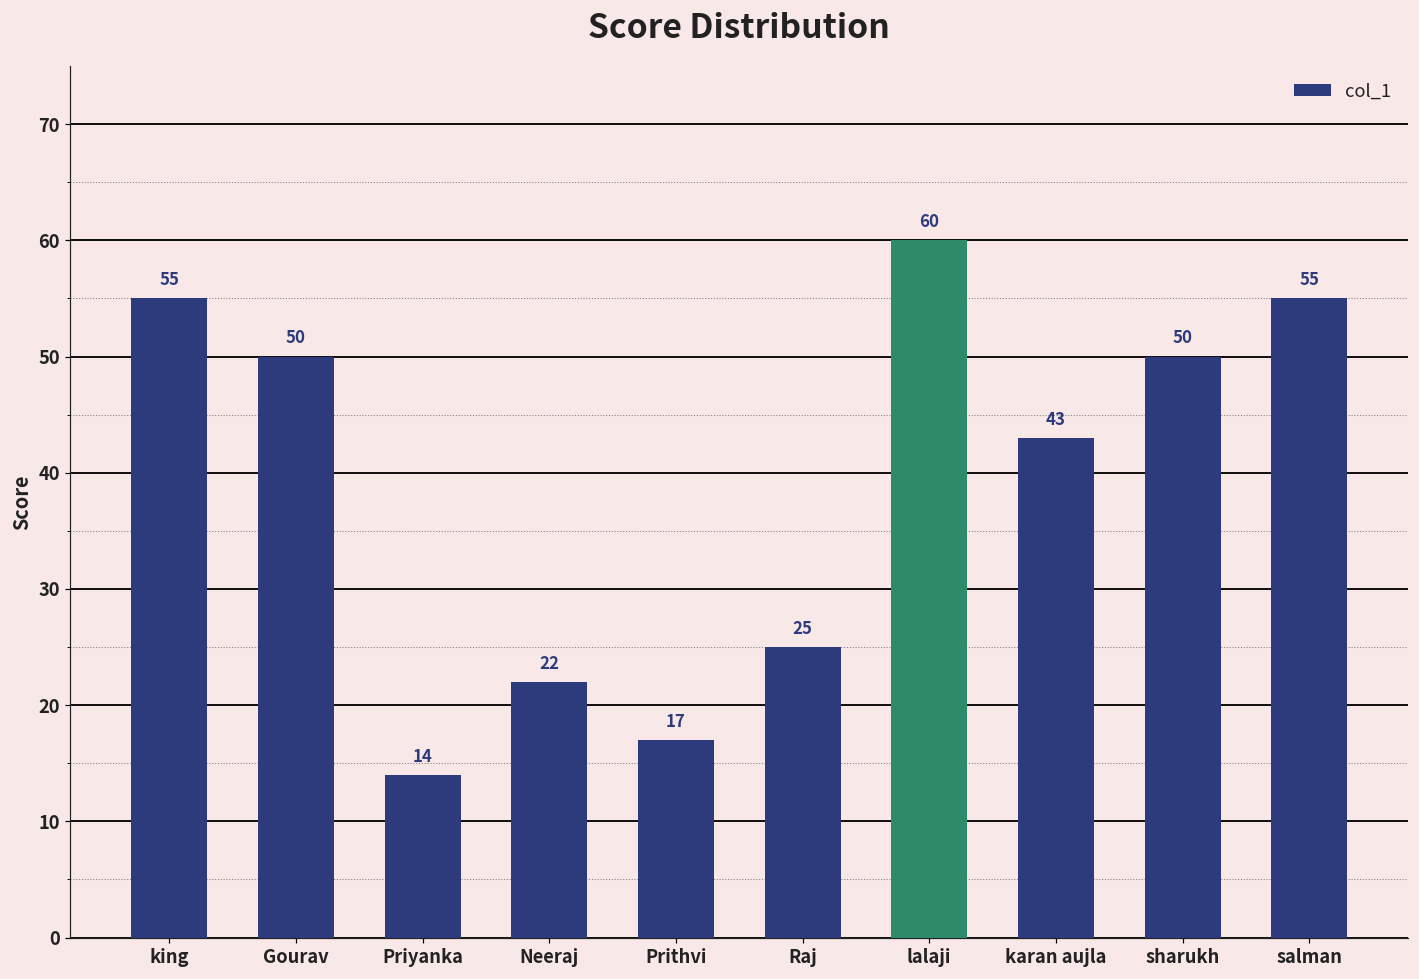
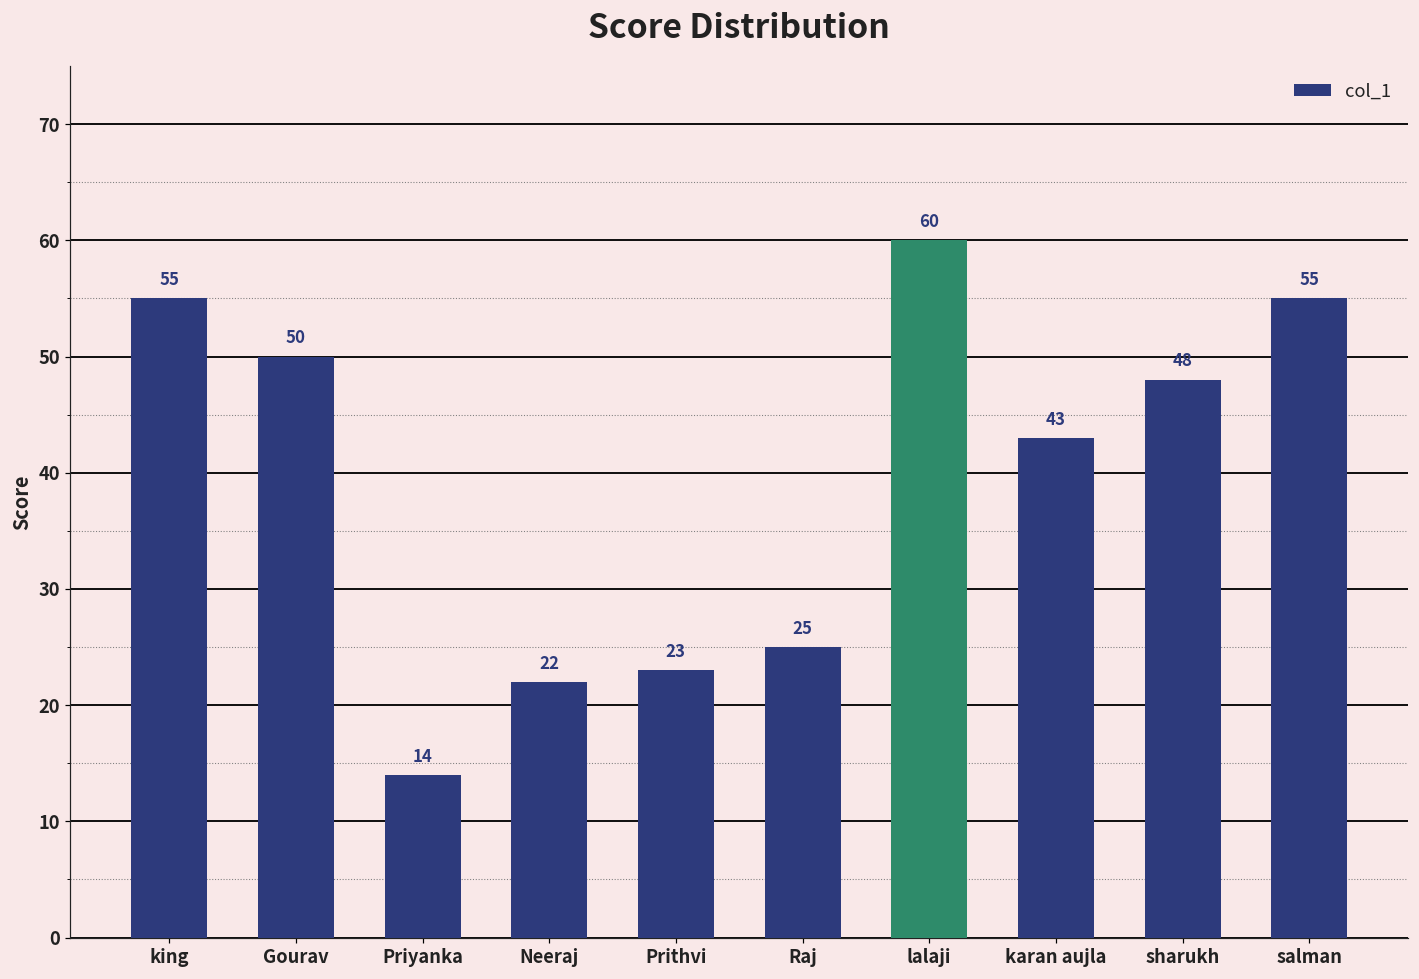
  {
    "king": 55,
    "Gourav": 50,
    "Priyanka": 14,
    "Neeraj": 22,
-   "Prithvi": 17,
+   "Prithvi": 23,
    "Raj": 25,
    "lalaji": 60,
    "karan aujla": 43,
-   "sharukh": 50,
+   "sharukh": 48,
    "salman": 55
  }
